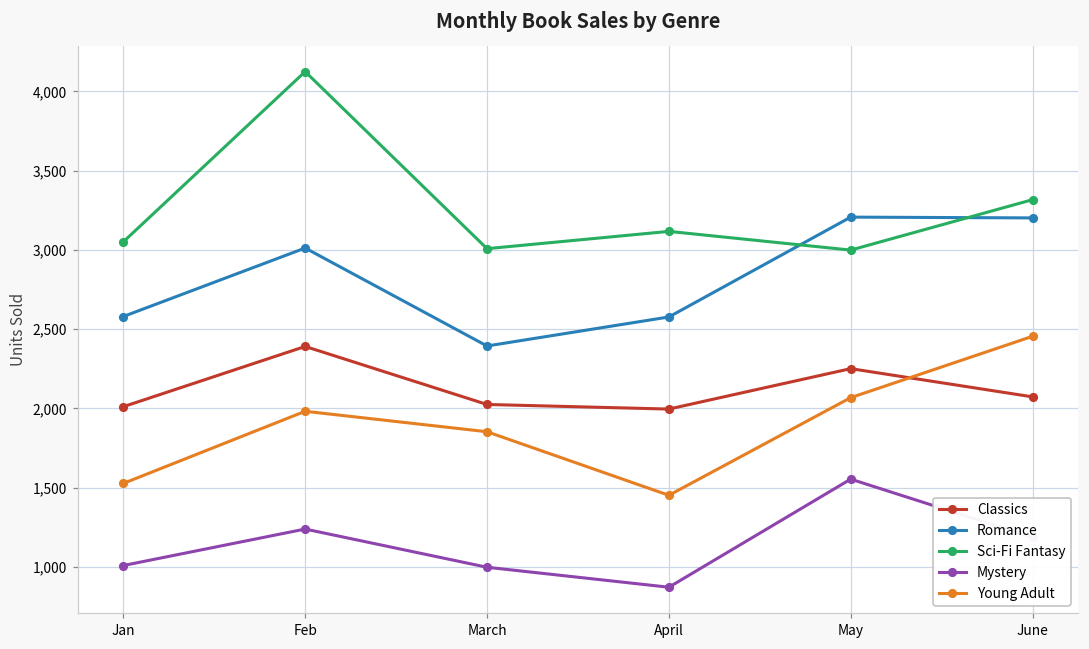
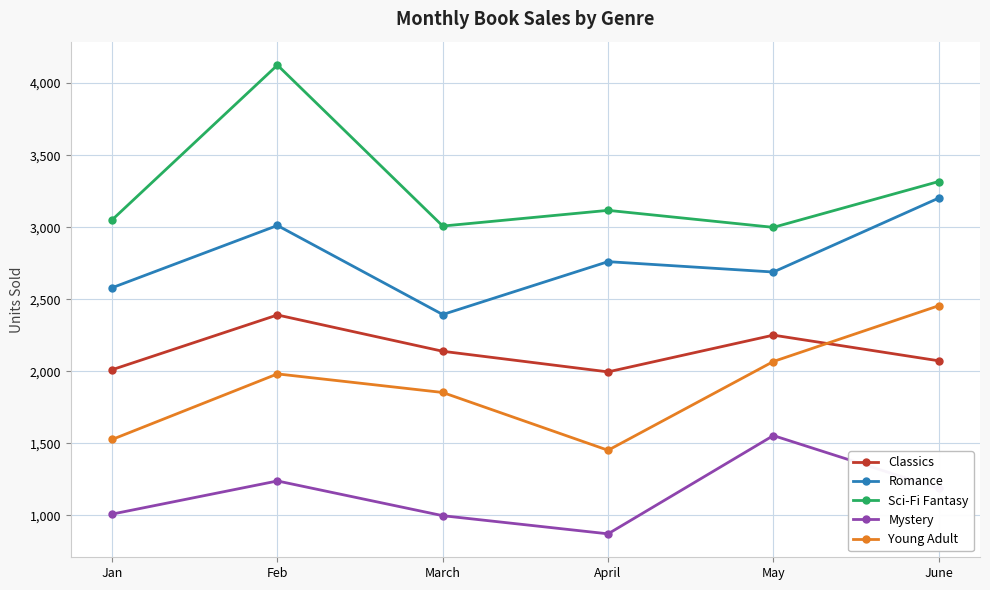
  {
    "Classics": {
      "Jan": "2,010",
      "Feb": "2,390",
-     "March": "2,030",
+     "March": "2,140",
      "April": "2,000",
      "May": "2,250",
      "June": "2,070"
    },
    "Romance": {
      "Jan": "2,580",
      "Feb": "3,010",
      "March": "2,390",
-     "April": "2,580",
-     "May": "3,210",
+     "April": "2,760",
+     "May": "2,690",
      "June": "3,200"
    },
    "Sci-Fi Fantasy": {
      "Jan": "3,050",
      "Feb": "4,130",
      "March": "3,010",
      "April": "3,120",
      "May": "3,000",
      "June": "3,320"
    },
    "Mystery": {
      "Jan": "1,010",
      "Feb": "1,240",
      "March": "1,000",
      "April": "870",
      "May": "1,550"
    },
    "Young Adult": {
      "Jan": "1,530",
      "Feb": "1,980",
      "March": "1,850",
      "April": "1,450",
      "May": "2,070",
      "June": "2,460"
    }
  }
